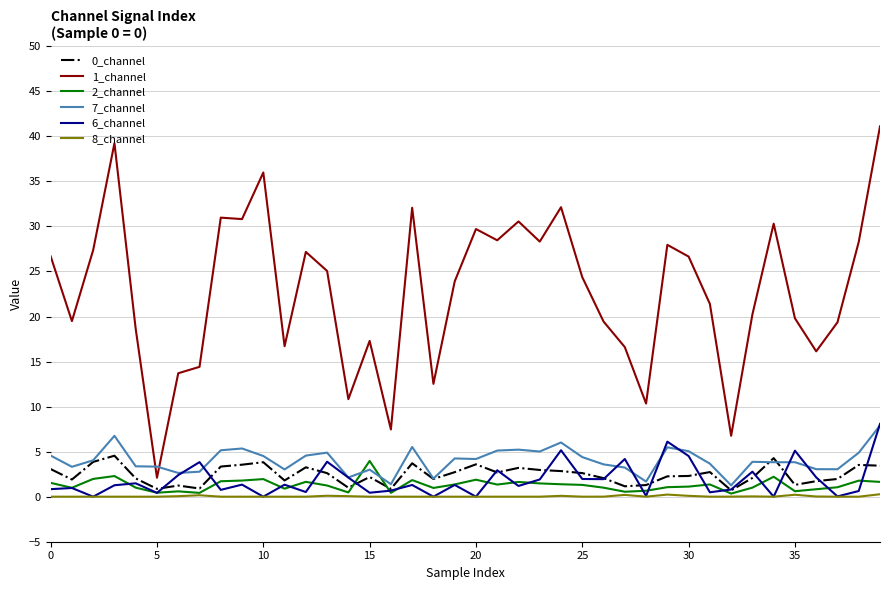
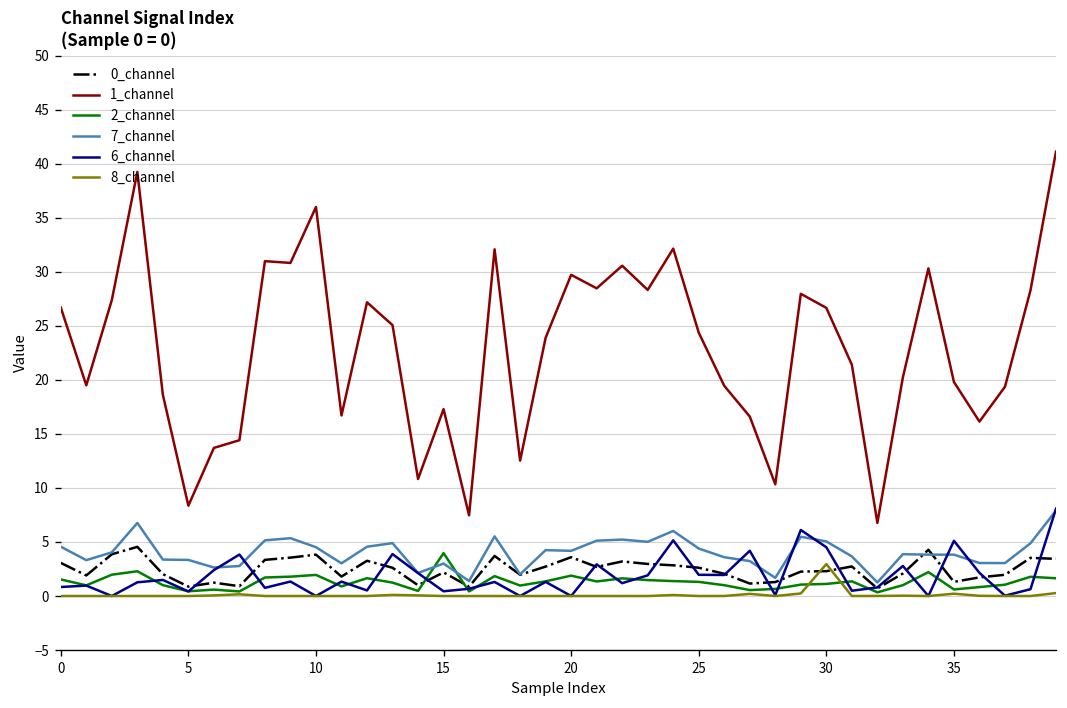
  {
    "0_channel": {
      "0": 3,
      "5": 1,
      "10": 4,
      "15": 2,
      "20": 4,
      "25": 3,
      "30": 2,
      "35": 1
    },
    "1_channel": {
      "0": 27,
-     "5": 2,
+     "5": 8,
      "10": 36,
      "15": 17,
      "20": 30,
      "25": 24,
      "30": 27,
      "35": 20
    },
    "2_channel": {
      "0": 2,
      "10": 2,
      "15": 4,
      "20": 2,
      "25": 1,
      "30": 1,
      "35": 1
    },
    "7_channel": {
      "0": 5,
      "5": 3,
      "10": 5,
      "15": 3,
      "20": 4,
      "25": 4,
      "30": 5,
      "35": 4
    },
    "6_channel": {
      "0": 1,
      "15": 0,
      "25": 2,
      "30": 5,
      "35": 5
    },
    "8_channel": {
      "0": 0,
      "5": 0,
      "15": 0,
      "25": 0,
-     "30": 0,
+     "30": 3,
      "35": 0
    }
  }
